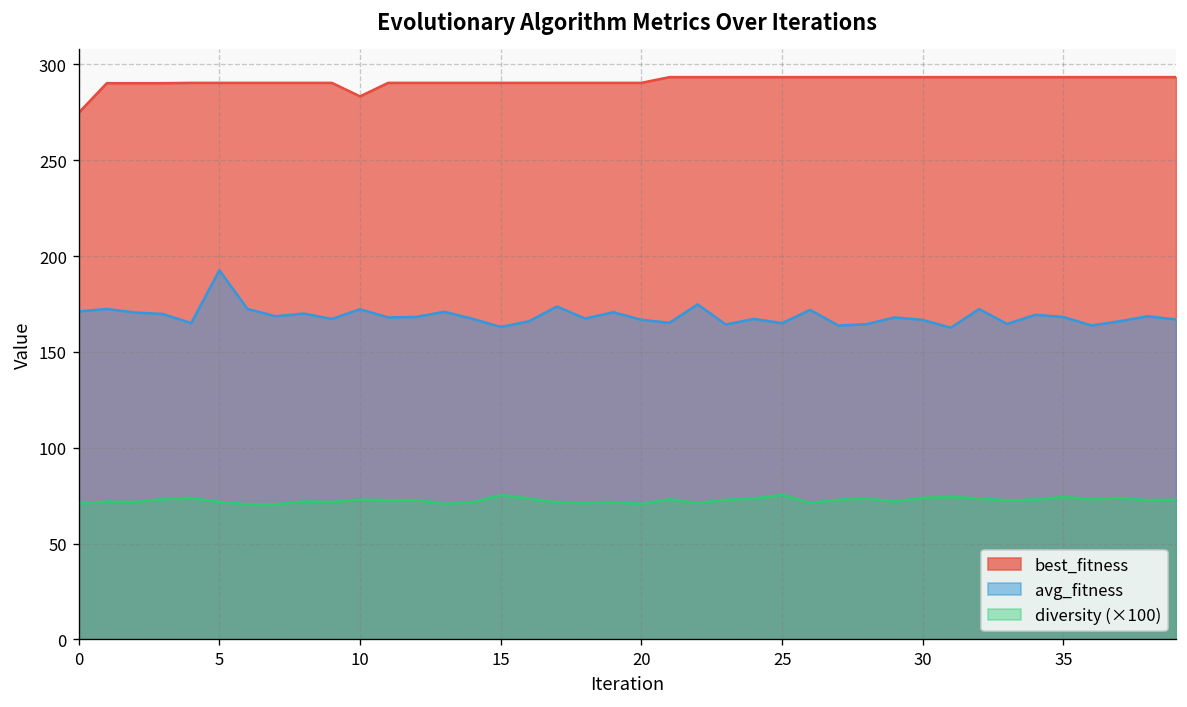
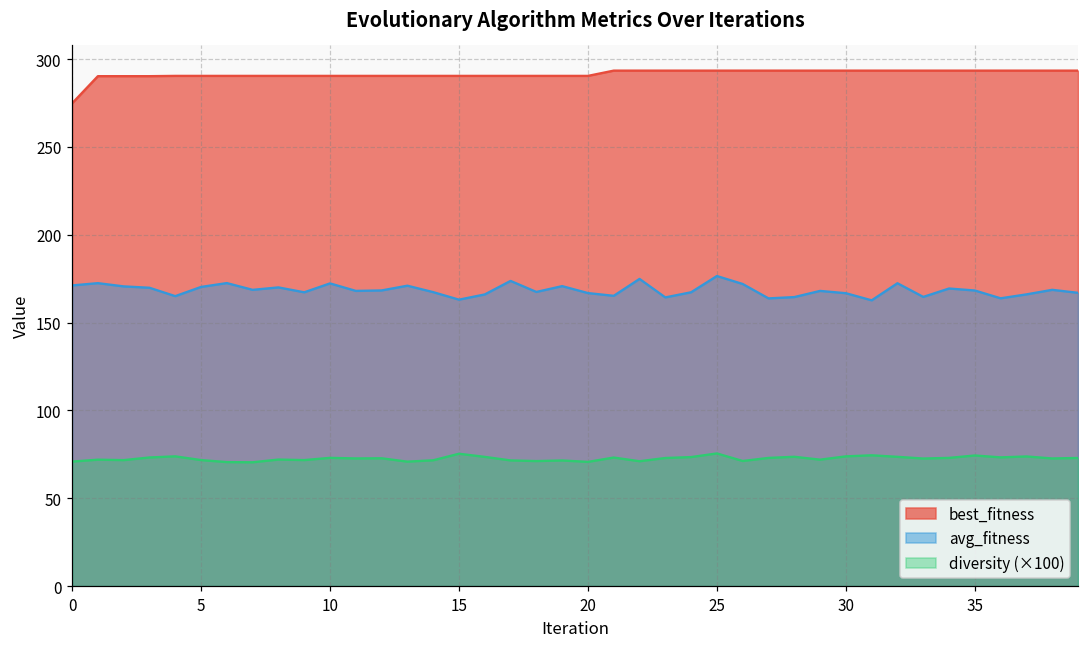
  {
    "best_fitness": {
      "0": 275,
      "5": 290,
-     "10": 283,
+     "10": 290,
      "15": 290,
      "20": 290,
      "25": 293,
      "30": 293,
      "35": 293
    },
    "avg_fitness": {
      "0": 171,
-     "5": 193,
+     "5": 170,
      "10": 172,
      "15": 163,
      "20": 167,
-     "25": 165,
+     "25": 176,
      "30": 167,
      "35": 168
    },
    "diversity (×100)": {
      "0": 71,
      "5": 72,
      "10": 73,
      "15": 75,
      "20": 71,
      "25": 76,
      "30": 74,
      "35": 74
    }
  }
